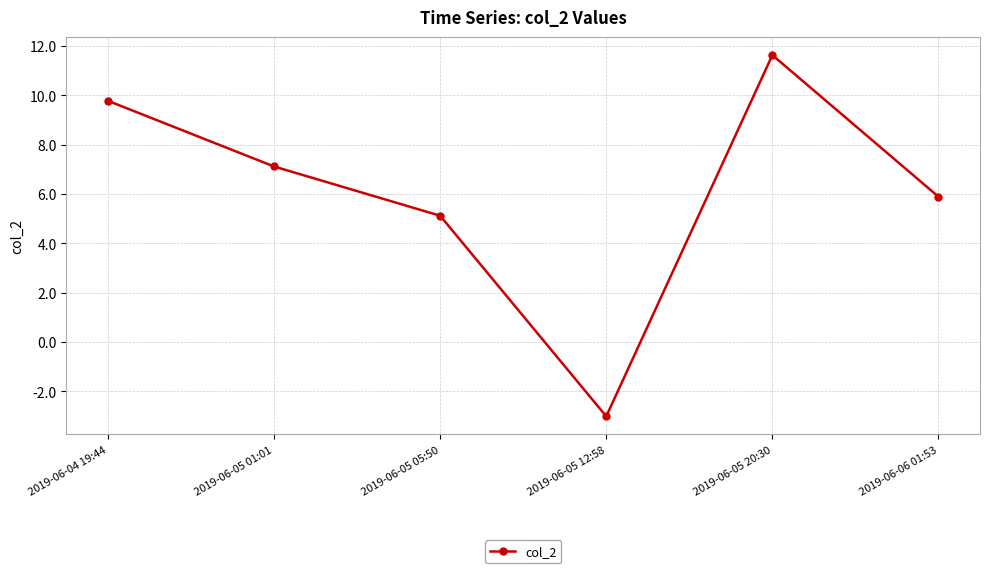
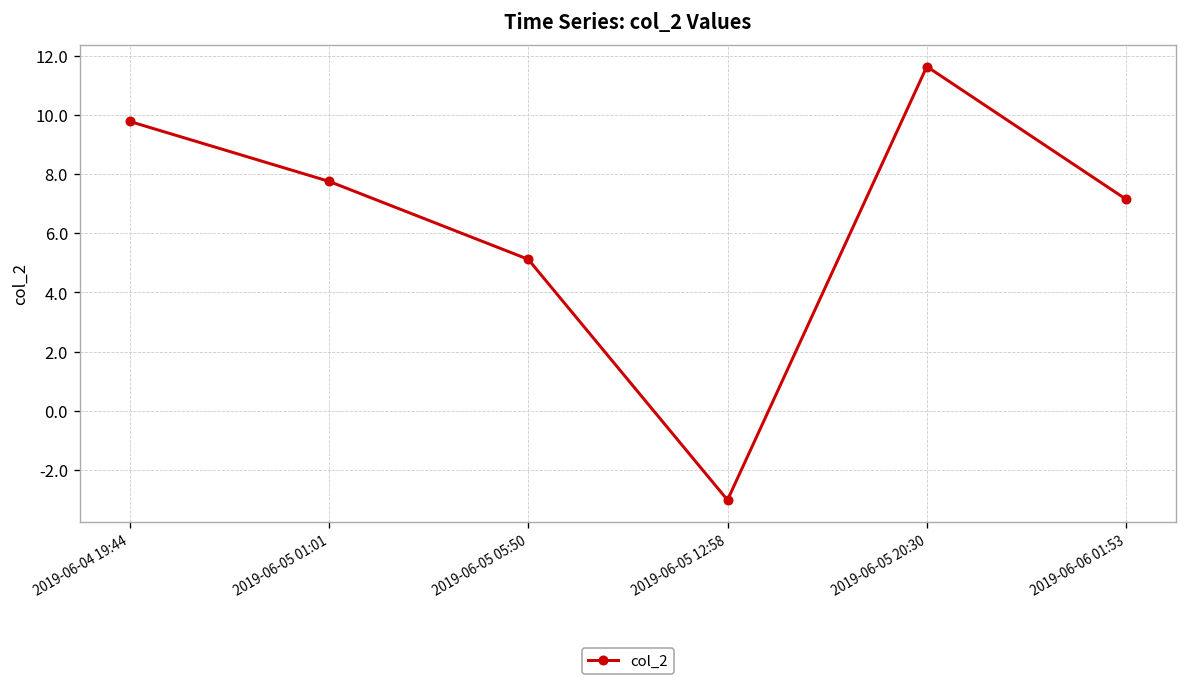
  {
    "2019-06-04 19:44": 9.8,
-   "2019-06-05 01:01": 7.1,
+   "2019-06-05 01:01": 7.8,
    "2019-06-05 05:50": 5.1,
    "2019-06-05 12:58": -3.0,
    "2019-06-05 20:30": 11.6,
-   "2019-06-06 01:53": 5.9
+   "2019-06-06 01:53": 7.1
  }
